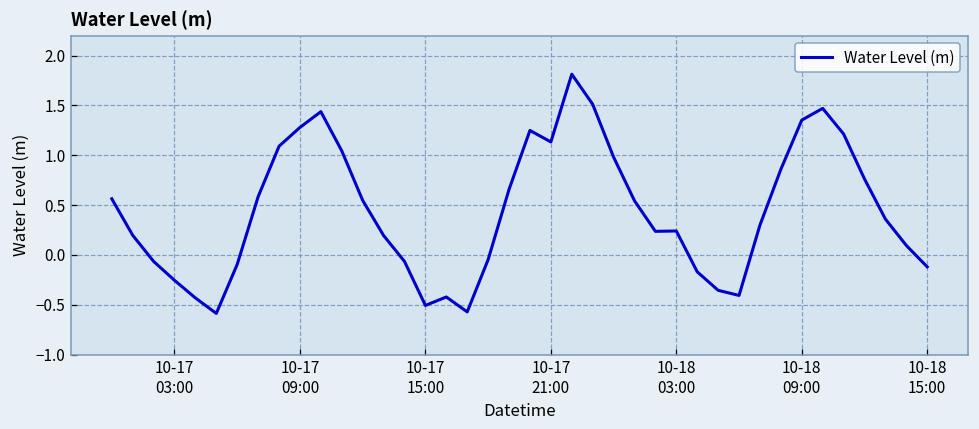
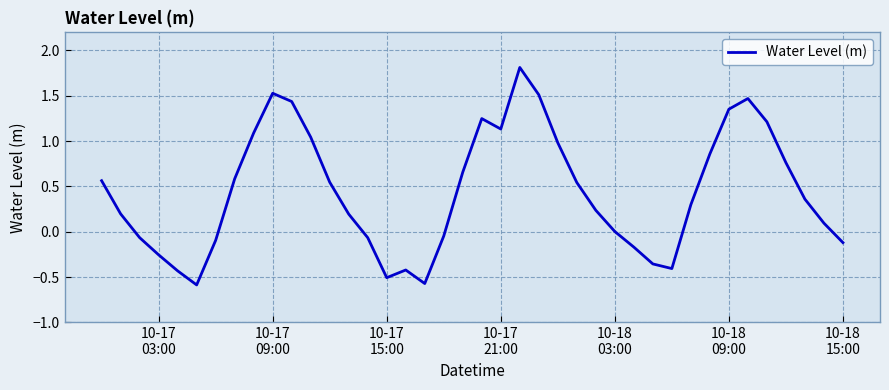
  {
    "10-17 03:00": -0.3,
-   "10-17 09:00": 1.3,
+   "10-17 09:00": 1.5,
    "10-17 15:00": -0.5,
    "10-17 21:00": 1.1,
-   "10-18 03:00": 0.2,
+   "10-18 03:00": 0.0,
    "10-18 09:00": 1.4,
    "10-18 15:00": -0.1
  }
